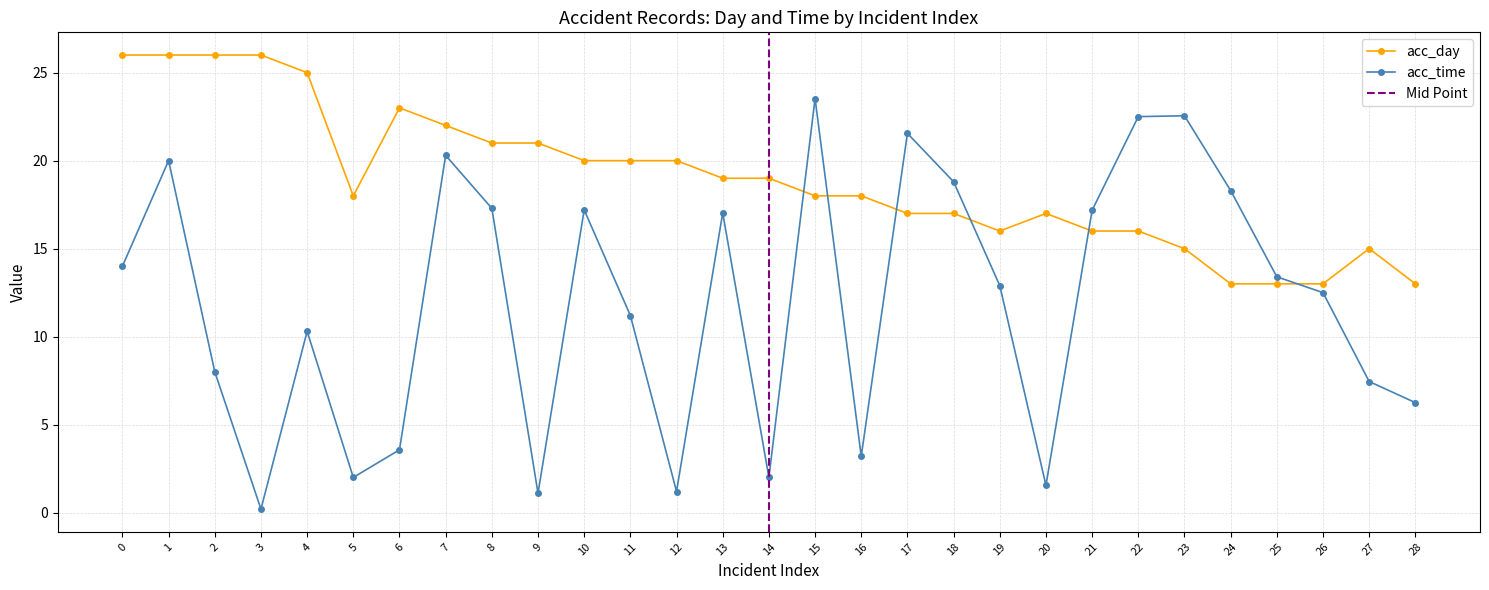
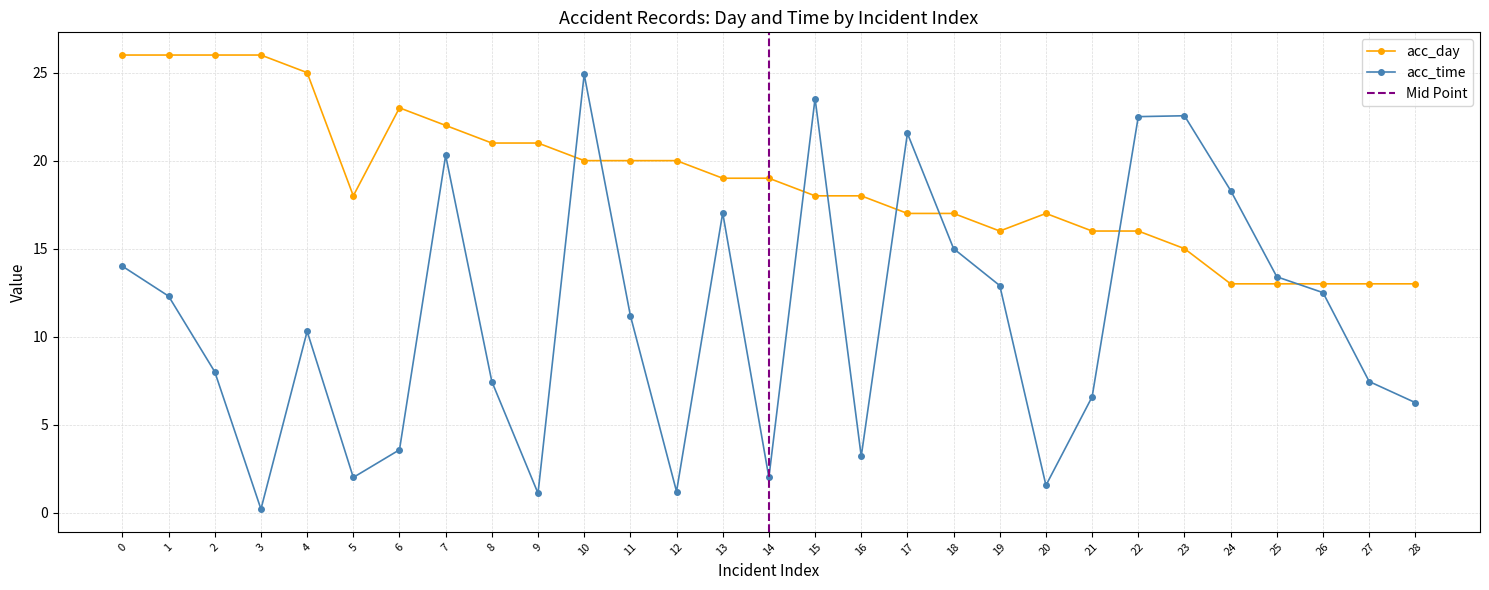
  {
    "acc_day": {
      "0": 26,
      "1": 26,
      "2": 26,
      "3": 26,
      "4": 25,
      "5": 18,
      "6": 23,
      "7": 22,
      "8": 21,
      "9": 21,
      "10": 20,
      "11": 20,
      "12": 20,
      "13": 19,
      "14": 19,
      "15": 18,
      "16": 18,
      "17": 17,
      "18": 17,
      "19": 16,
      "20": 17,
      "21": 16,
      "22": 16,
      "23": 15,
      "24": 13,
      "25": 13,
      "26": 13,
-     "27": 15,
+     "27": 13,
      "28": 13
    },
    "acc_time": {
      "0": 14.0,
-     "1": 20.0,
+     "1": 12.3,
      "2": 8.0,
      "3": 0.2,
      "4": 10.3,
      "5": 2.0,
      "6": 3.6,
      "7": 20.3,
-     "8": 17.3,
+     "8": 7.5,
      "9": 1.1,
-     "10": 17.2,
+     "10": 24.9,
      "11": 11.2,
      "12": 1.2,
      "13": 17.0,
      "14": 2.0,
      "15": 23.5,
      "16": 3.2,
      "17": 21.6,
-     "18": 18.8,
+     "18": 15.0,
      "19": 12.9,
      "20": 1.6,
-     "21": 17.2,
+     "21": 6.6,
      "22": 22.5,
      "23": 22.6,
      "24": 18.3,
      "25": 13.4,
      "26": 12.5,
      "27": 7.5,
      "28": 6.3
    }
  }
